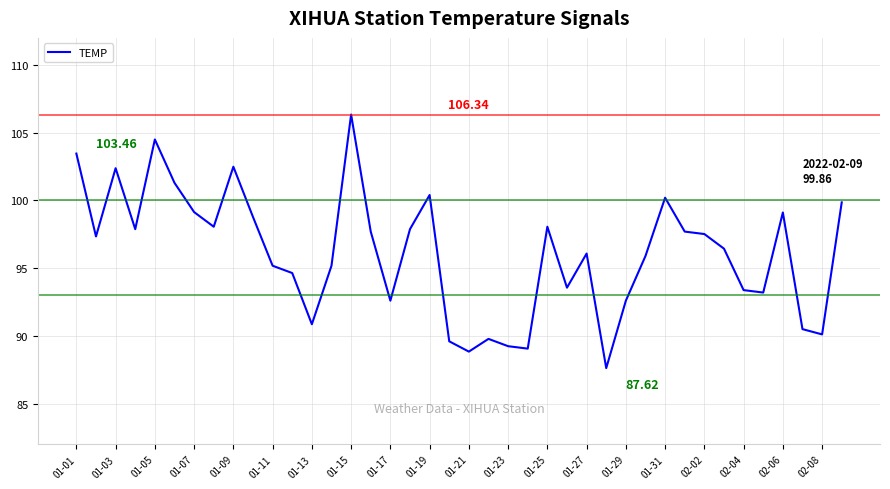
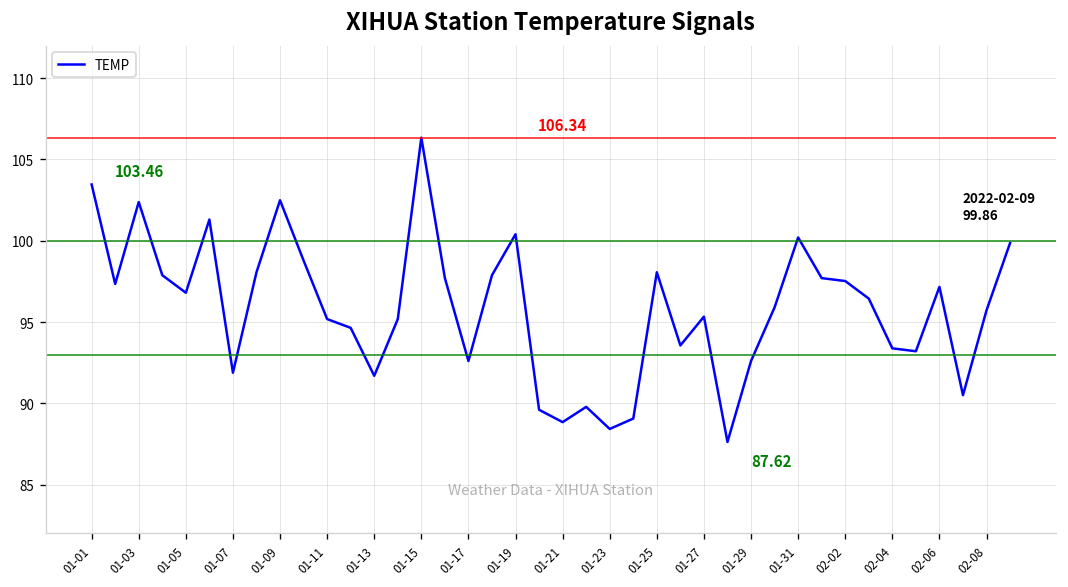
  {
-   "01-05": 104.5,
-   "01-07": 99.1,
+   "01-05": 96.8,
+   "01-07": 91.9,
    "01-09": 102.5,
    "01-11": 95.2,
-   "01-13": 90.9,
+   "01-13": 91.7,
    "01-15": 106.3,
    "01-17": 92.6,
    "01-19": 100.4,
    "01-21": 88.8,
-   "01-23": 89.2,
+   "01-23": 88.4,
    "01-25": 98.1,
-   "01-27": 96.1,
+   "01-27": 95.3,
    "01-29": 92.6,
    "01-31": 100.2,
    "02-02": 97.5,
    "02-04": 93.4,
-   "02-06": 99.1,
-   "02-08": 90.1
+   "02-06": 97.2,
+   "02-08": 95.7
  }
